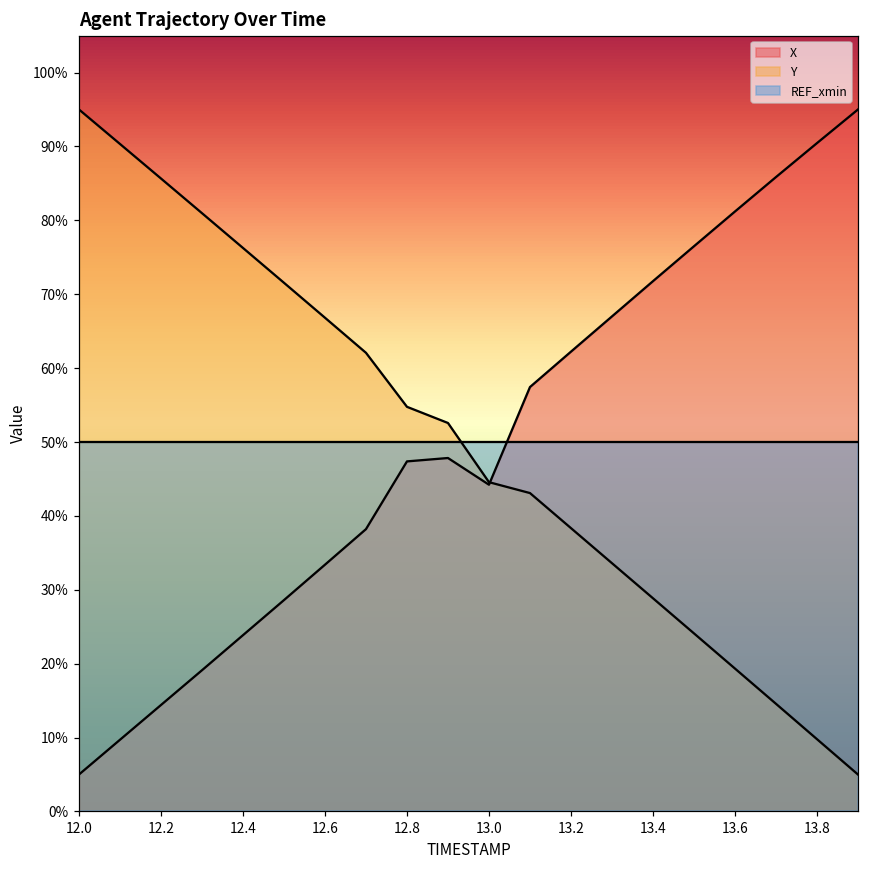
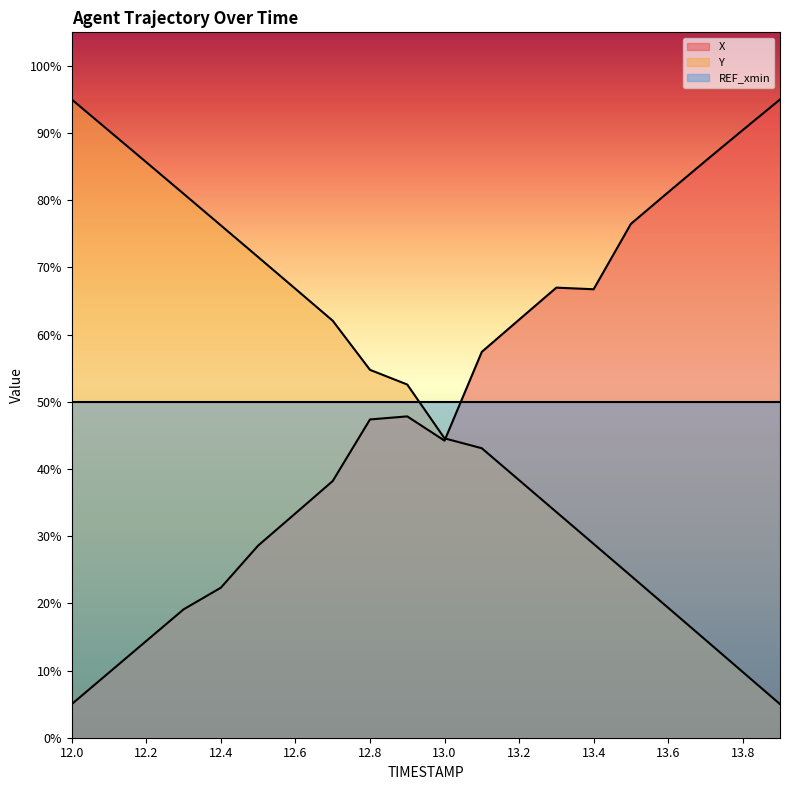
  {
    "X": {
      "12.0": "5%",
      "12.2": "14%",
-     "12.4": "24%",
+     "12.4": "22%",
      "12.6": "33%",
      "12.8": "47%",
      "13.2": "62%",
-     "13.4": "72%",
+     "13.4": "67%",
      "13.6": "81%",
      "13.8": "90%"
    },
    "Y": {
      "12.0": "95%",
      "12.2": "86%",
      "12.4": "76%",
      "12.6": "67%",
      "12.8": "55%",
      "13.2": "38%",
      "13.4": "29%",
      "13.6": "19%",
      "13.8": "10%"
    },
    "REF_xmin": {
      "12.0": "50%",
      "12.2": "50%",
      "12.4": "50%",
      "12.6": "50%",
      "12.8": "50%",
      "13.0": "50%",
      "13.2": "50%",
      "13.4": "50%",
      "13.6": "50%",
      "13.8": "50%"
    }
  }
